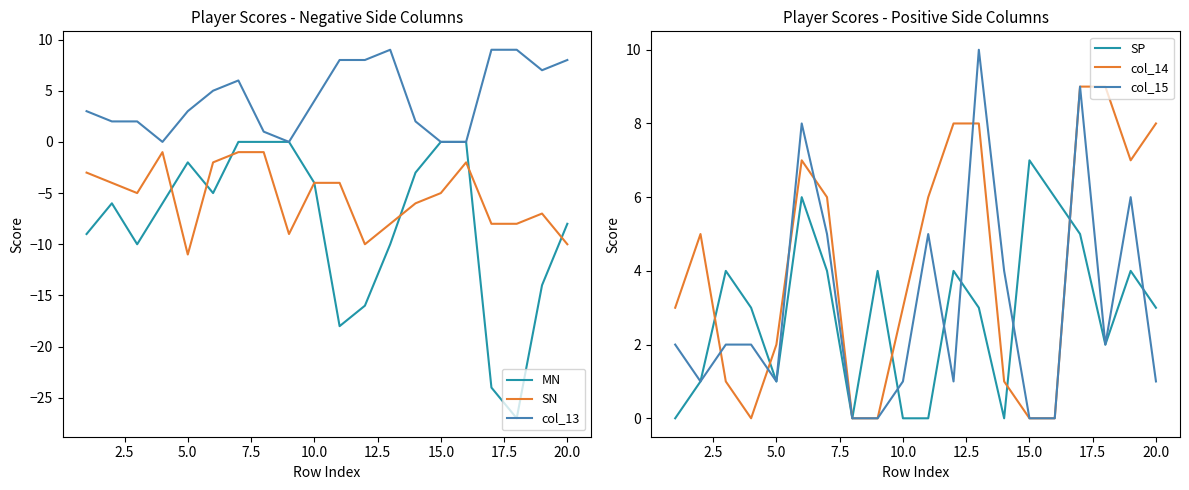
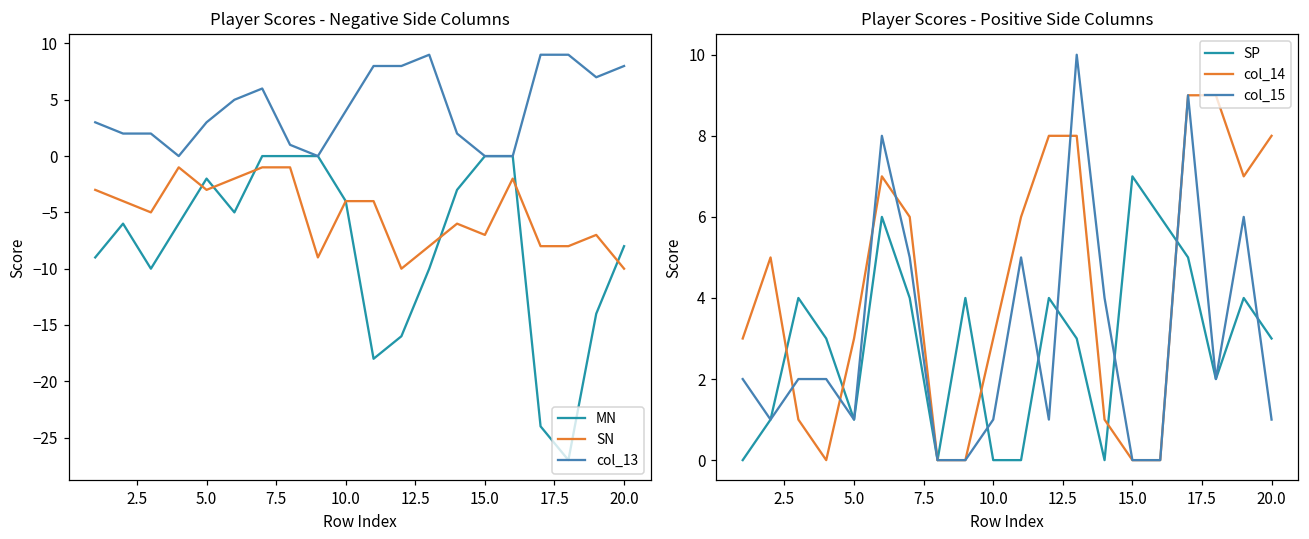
  {
    "Player Scores - Negative Side Columns": {
      "SN": {
-       "5.0": -11,
-       "15.0": -5,
+       "5.0": -3,
+       "15.0": -7,
        "20.0": -10
      }
    },
    "Player Scores - Positive Side Columns": {
      "col_14": {
-       "5.0": 2,
+       "5.0": 3,
        "10.0": 3,
        "20.0": 8
      }
    }
  }
